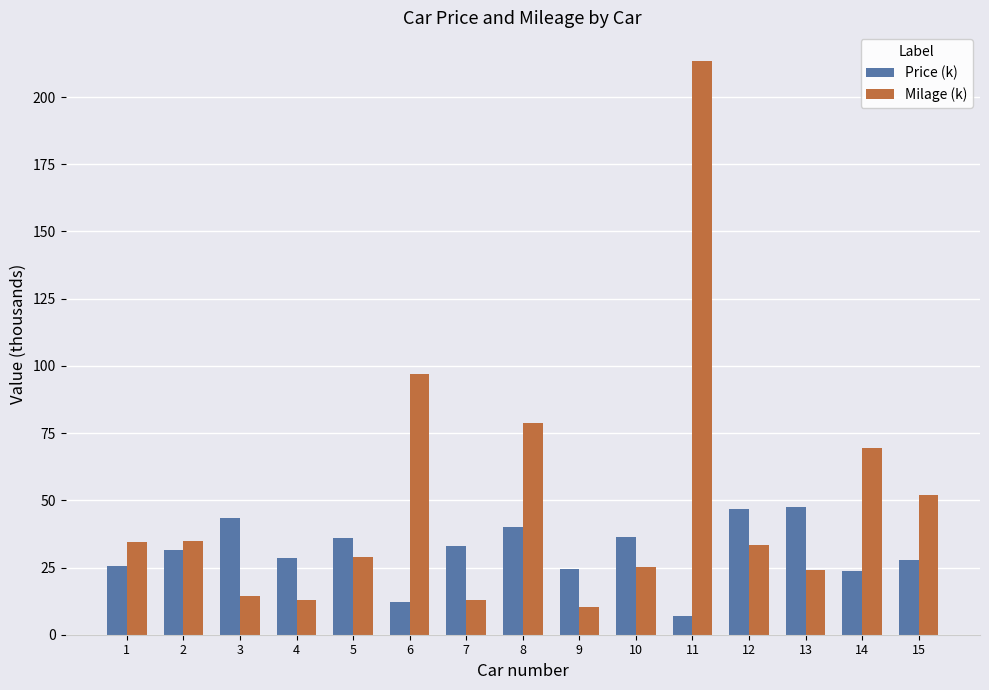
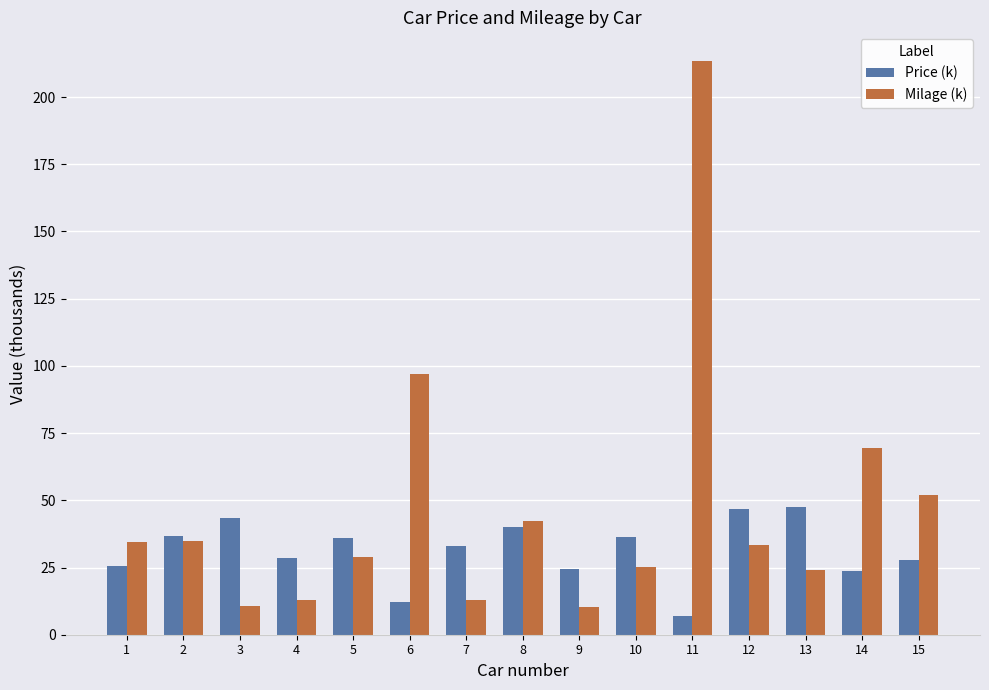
  {
    "Price (k)": {
      "1": 25,
-     "2": 32,
+     "2": 37,
      "3": 44,
      "4": 29,
      "5": 36,
      "6": 12,
      "7": 33,
      "8": 40,
      "9": 24,
      "10": 37,
      "11": 7,
      "12": 47,
      "13": 48,
      "14": 24,
      "15": 28
    },
    "Milage (k)": {
      "1": 34,
      "2": 35,
-     "3": 14,
+     "3": 11,
      "4": 13,
      "5": 29,
      "6": 97,
      "7": 13,
-     "8": 79,
+     "8": 42,
      "9": 10,
      "10": 25,
      "11": 213,
      "12": 33,
      "13": 24,
      "14": 69,
      "15": 52
    }
  }
